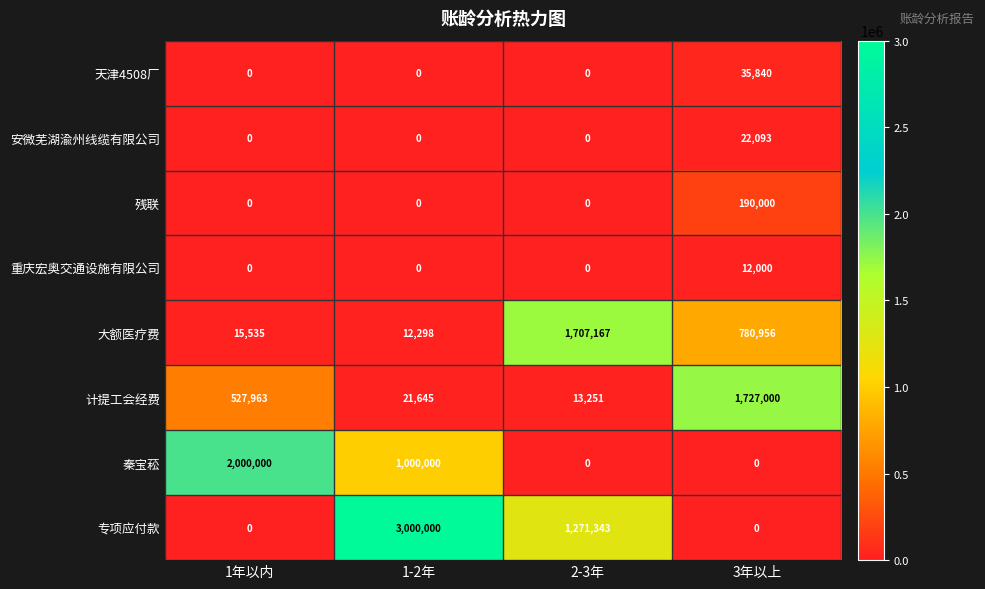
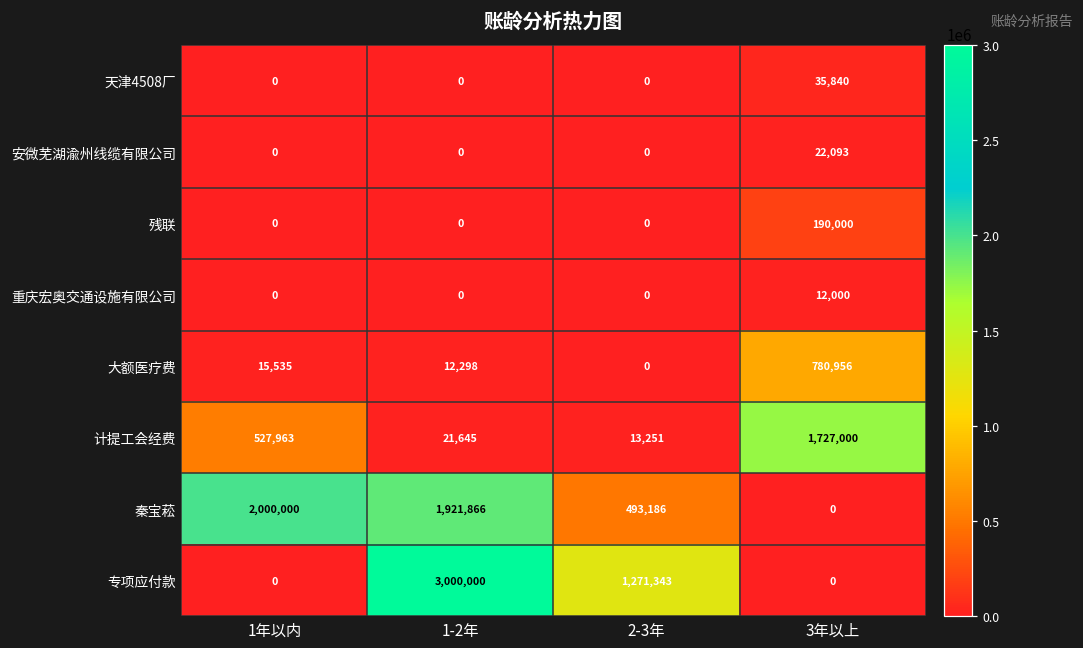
  {
    "天津4508厂": {
      "1年以内": "0",
      "1-2年": "0",
      "2-3年": "0",
      "3年以上": "35,840"
    },
    "安微芜湖渝州线缆有限公司": {
      "1年以内": "0",
      "1-2年": "0",
      "2-3年": "0",
      "3年以上": "22,093"
    },
    "残联": {
      "1年以内": "0",
      "1-2年": "0",
      "2-3年": "0",
      "3年以上": "190,000"
    },
    "重庆宏奥交通设施有限公司": {
      "1年以内": "0",
      "1-2年": "0",
      "2-3年": "0",
      "3年以上": "12,000"
    },
    "大额医疗费": {
      "1年以内": "15,535",
      "1-2年": "12,298",
-     "2-3年": "1,707,167",
+     "2-3年": "0",
      "3年以上": "780,956"
    },
    "计提工会经费": {
      "1年以内": "527,963",
      "1-2年": "21,645",
      "2-3年": "13,251",
      "3年以上": "1,727,000"
    },
    "秦宝菘": {
      "1年以内": "2,000,000",
-     "1-2年": "1,000,000",
-     "2-3年": "0",
+     "1-2年": "1,921,866",
+     "2-3年": "493,186",
      "3年以上": "0"
    },
    "专项应付款": {
      "1年以内": "0",
      "1-2年": "3,000,000",
      "2-3年": "1,271,343",
      "3年以上": "0"
    }
  }
